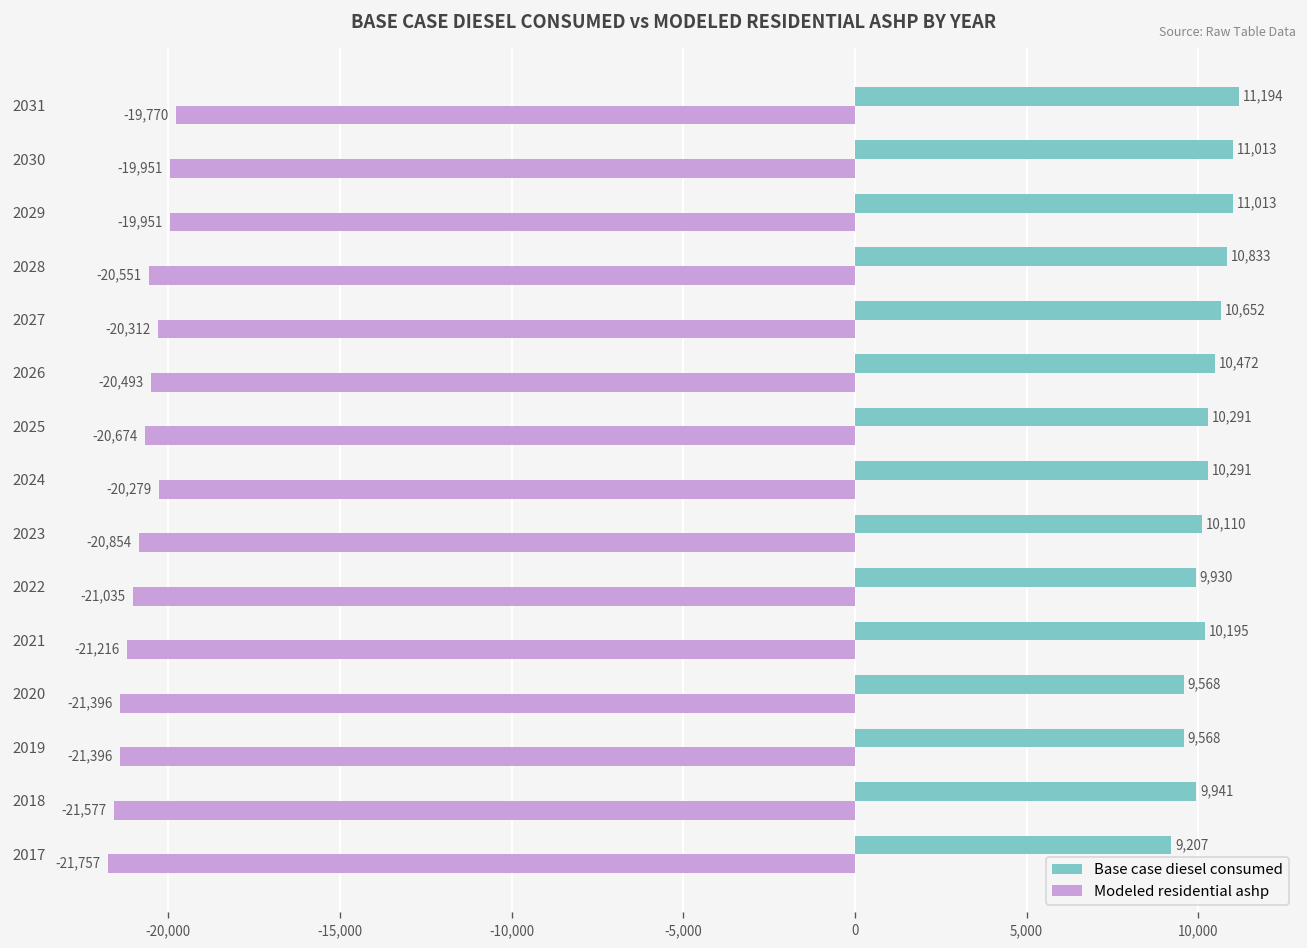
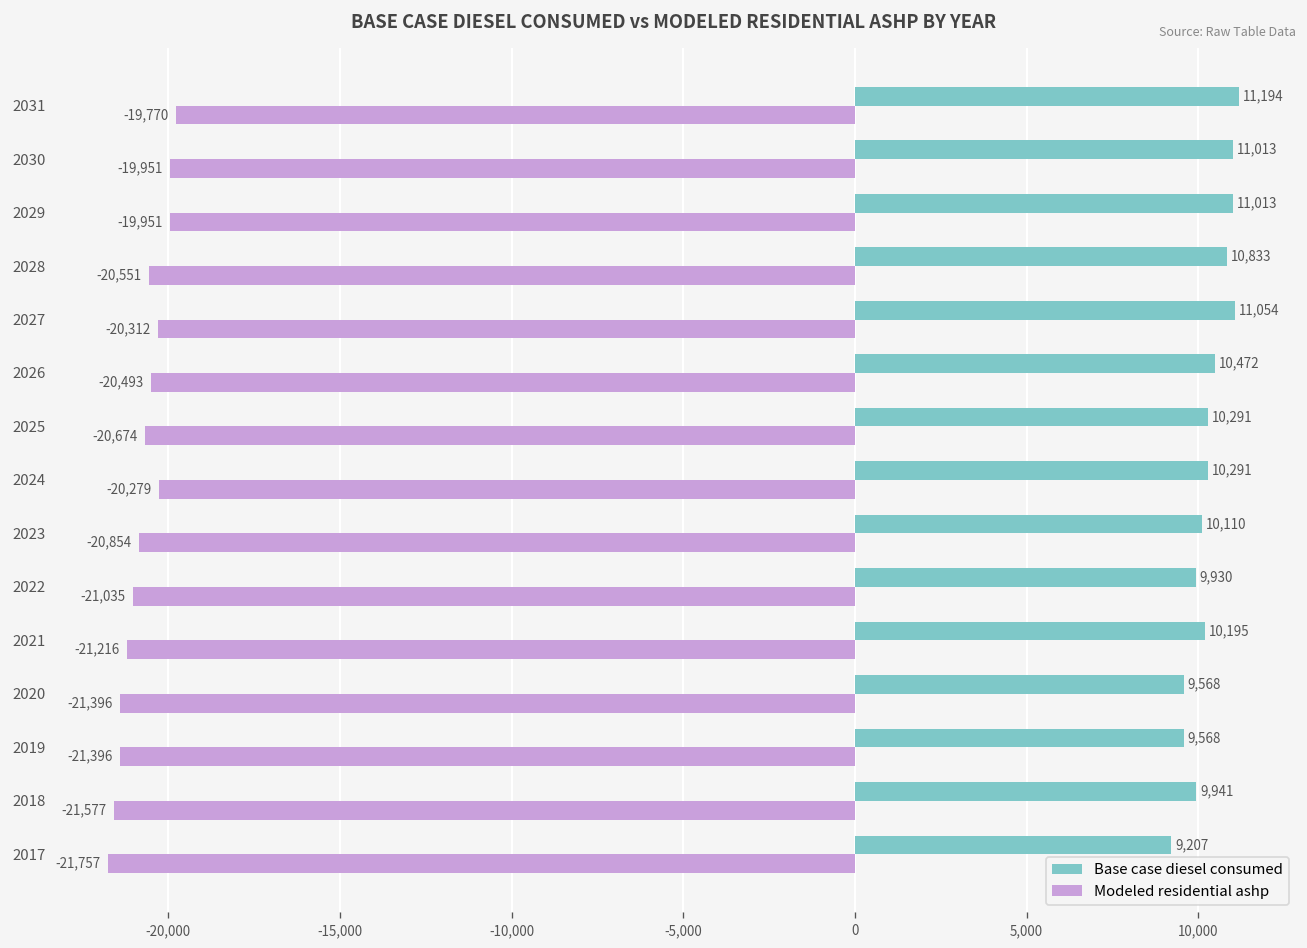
  {
    "Base case diesel consumed": {
      "2031": "11,194",
      "2030": "11,013",
      "2029": "11,013",
      "2028": "10,833",
-     "2027": "10,652",
+     "2027": "11,054",
      "2026": "10,472",
      "2025": "10,291",
      "2024": "10,291",
      "2023": "10,110",
      "2022": "9,930",
      "2021": "10,195",
      "2020": "9,568",
      "2019": "9,568",
      "2018": "9,941",
      "2017": "9,207"
    },
    "Modeled residential ashp": {
      "2031": "-19,770",
      "2030": "-19,951",
      "2029": "-19,951",
      "2028": "-20,551",
      "2027": "-20,312",
      "2026": "-20,493",
      "2025": "-20,674",
      "2024": "-20,279",
      "2023": "-20,854",
      "2022": "-21,035",
      "2021": "-21,216",
      "2020": "-21,396",
      "2019": "-21,396",
      "2018": "-21,577",
      "2017": "-21,757"
    }
  }
